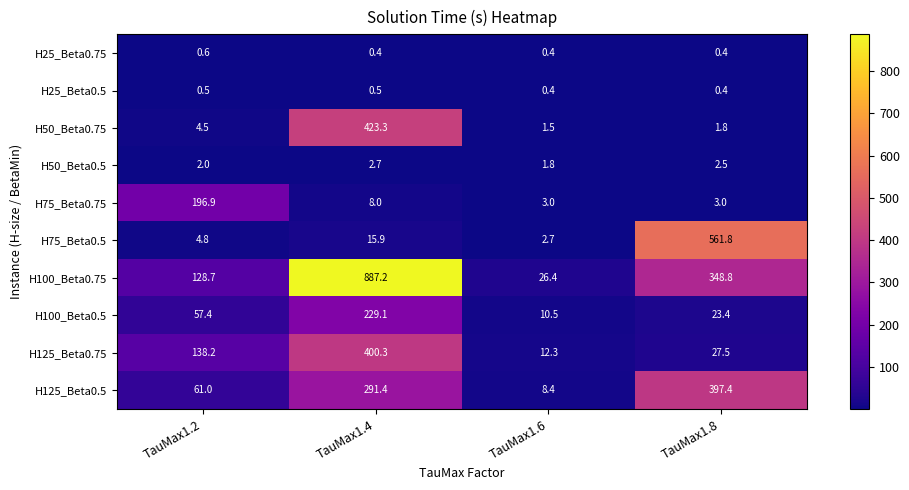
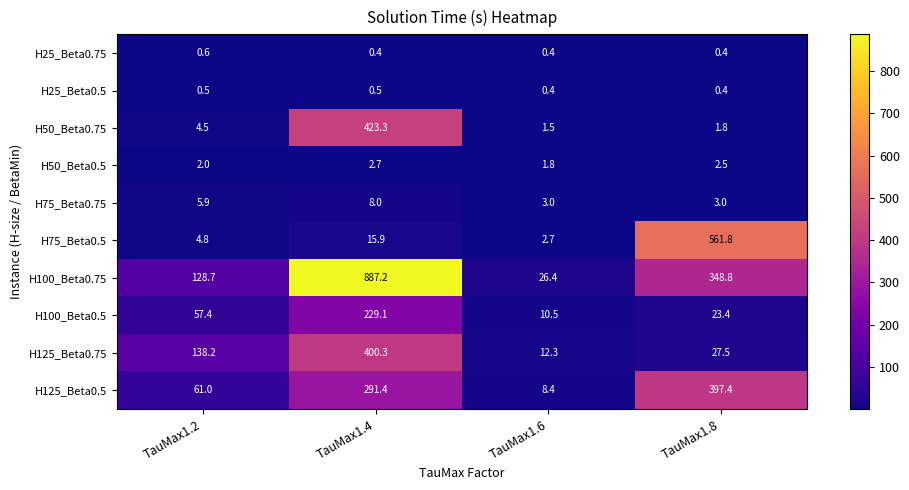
  {
    "H25_Beta0.75": {
      "TauMax1.2": 0.6,
      "TauMax1.4": 0.4,
      "TauMax1.6": 0.4,
      "TauMax1.8": 0.4
    },
    "H25_Beta0.5": {
      "TauMax1.2": 0.5,
      "TauMax1.4": 0.5,
      "TauMax1.6": 0.4,
      "TauMax1.8": 0.4
    },
    "H50_Beta0.75": {
      "TauMax1.2": 4.5,
      "TauMax1.4": 423.3,
      "TauMax1.6": 1.5,
      "TauMax1.8": 1.8
    },
    "H50_Beta0.5": {
      "TauMax1.2": 2.0,
      "TauMax1.4": 2.7,
      "TauMax1.6": 1.8,
      "TauMax1.8": 2.5
    },
    "H75_Beta0.75": {
-     "TauMax1.2": 196.9,
+     "TauMax1.2": 5.9,
      "TauMax1.4": 8.0,
      "TauMax1.6": 3.0,
      "TauMax1.8": 3.0
    },
    "H75_Beta0.5": {
      "TauMax1.2": 4.8,
      "TauMax1.4": 15.9,
      "TauMax1.6": 2.7,
      "TauMax1.8": 561.8
    },
    "H100_Beta0.75": {
      "TauMax1.2": 128.7,
      "TauMax1.4": 887.2,
      "TauMax1.6": 26.4,
      "TauMax1.8": 348.8
    },
    "H100_Beta0.5": {
      "TauMax1.2": 57.4,
      "TauMax1.4": 229.1,
      "TauMax1.6": 10.5,
      "TauMax1.8": 23.4
    },
    "H125_Beta0.75": {
      "TauMax1.2": 138.2,
      "TauMax1.4": 400.3,
      "TauMax1.6": 12.3,
      "TauMax1.8": 27.5
    },
    "H125_Beta0.5": {
      "TauMax1.2": 61.0,
      "TauMax1.4": 291.4,
      "TauMax1.6": 8.4,
      "TauMax1.8": 397.4
    }
  }
